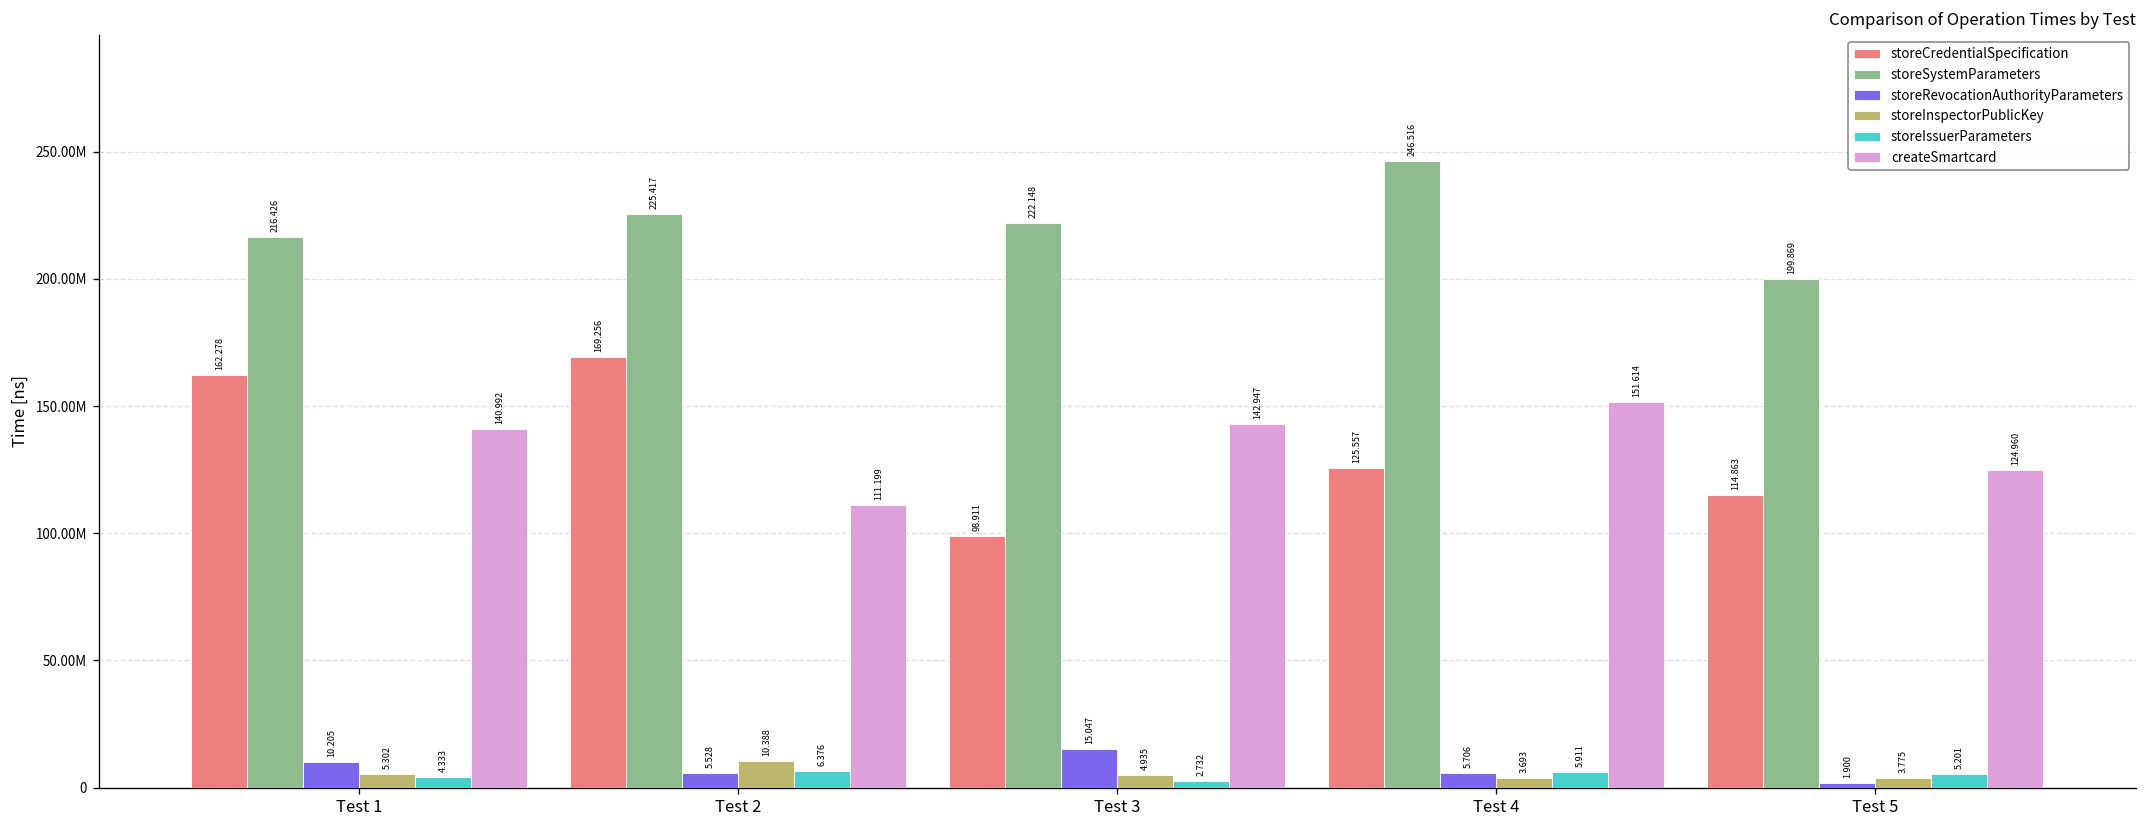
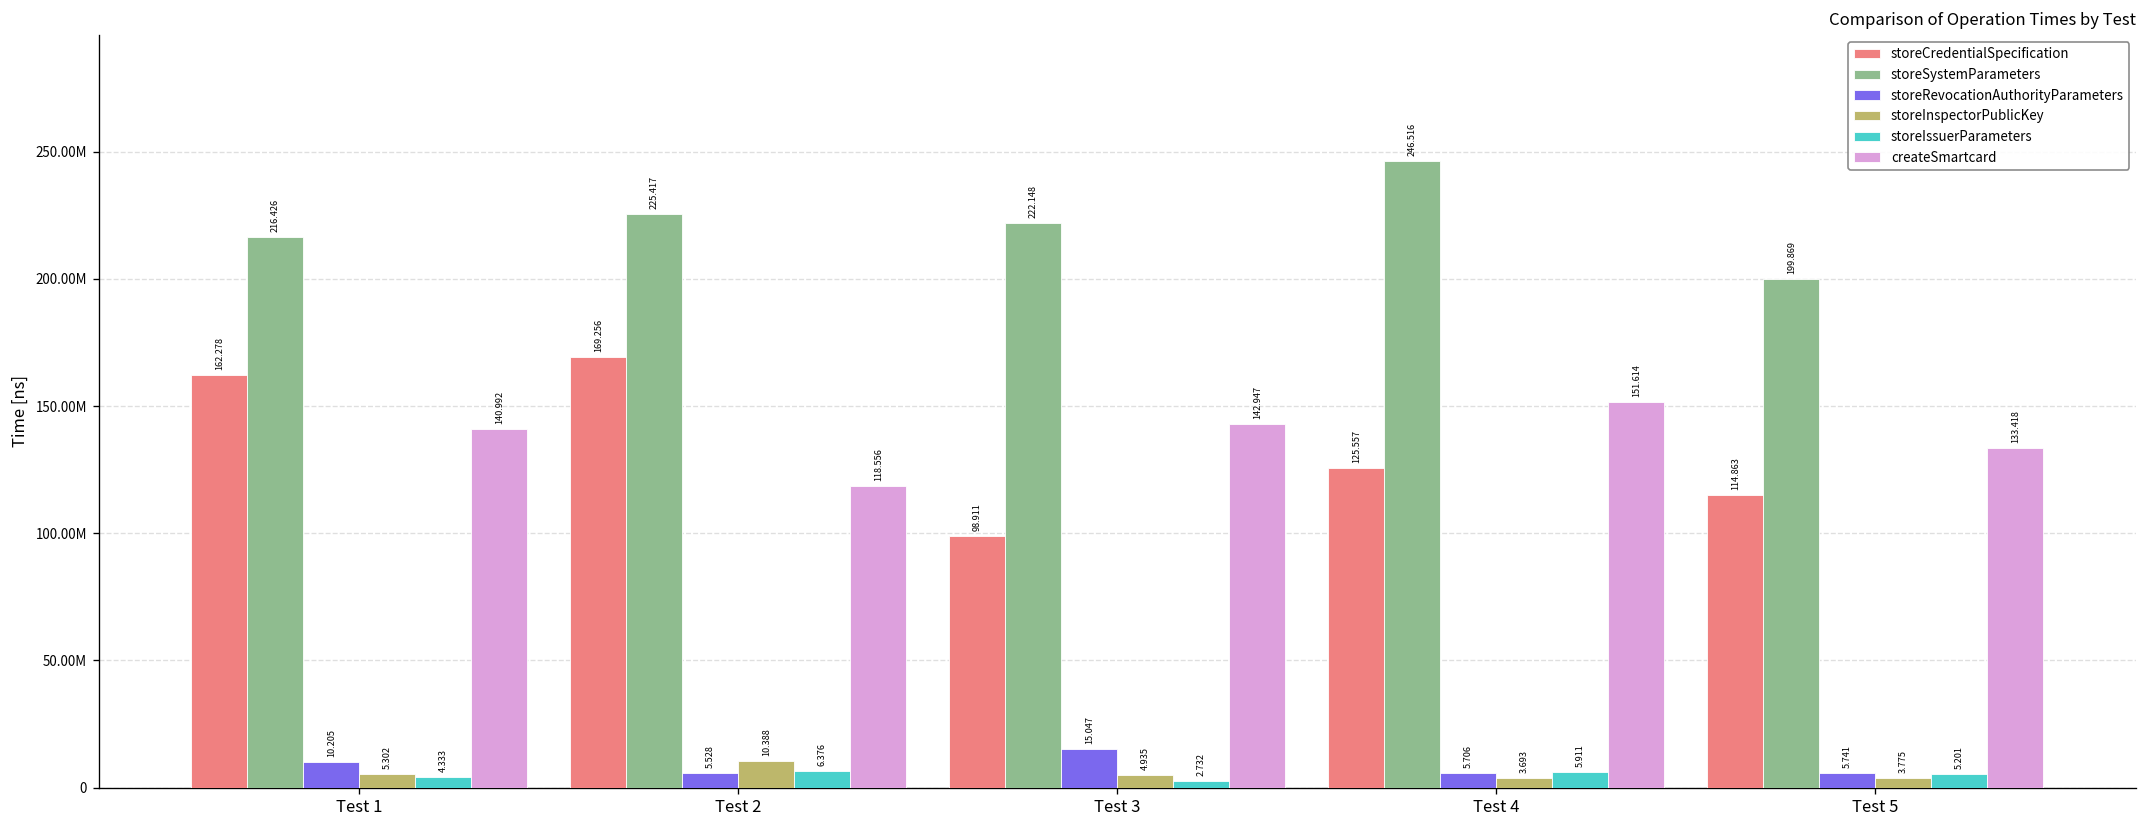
  {
    "storeRevocationAuthorityParameters": {
-     "Test 5": 1.900
+     "Test 5": 5.741
    },
    "createSmartcard": {
-     "Test 2": 111.199,
-     "Test 5": 124.960
+     "Test 2": 118.556,
+     "Test 5": 133.418
    }
  }
